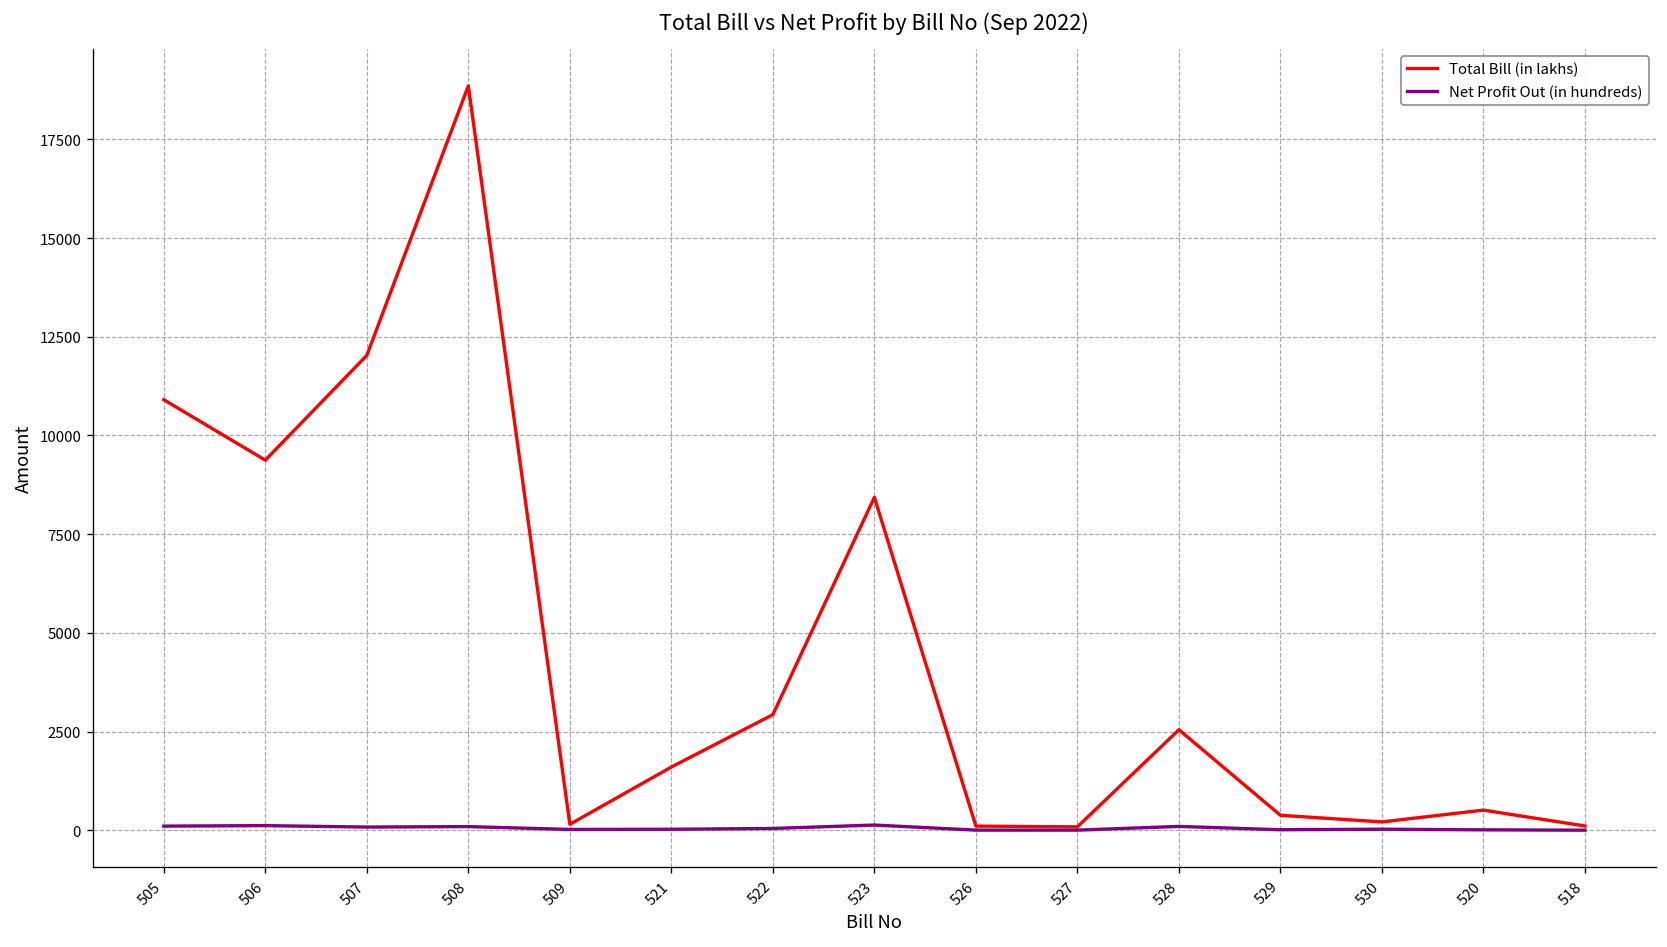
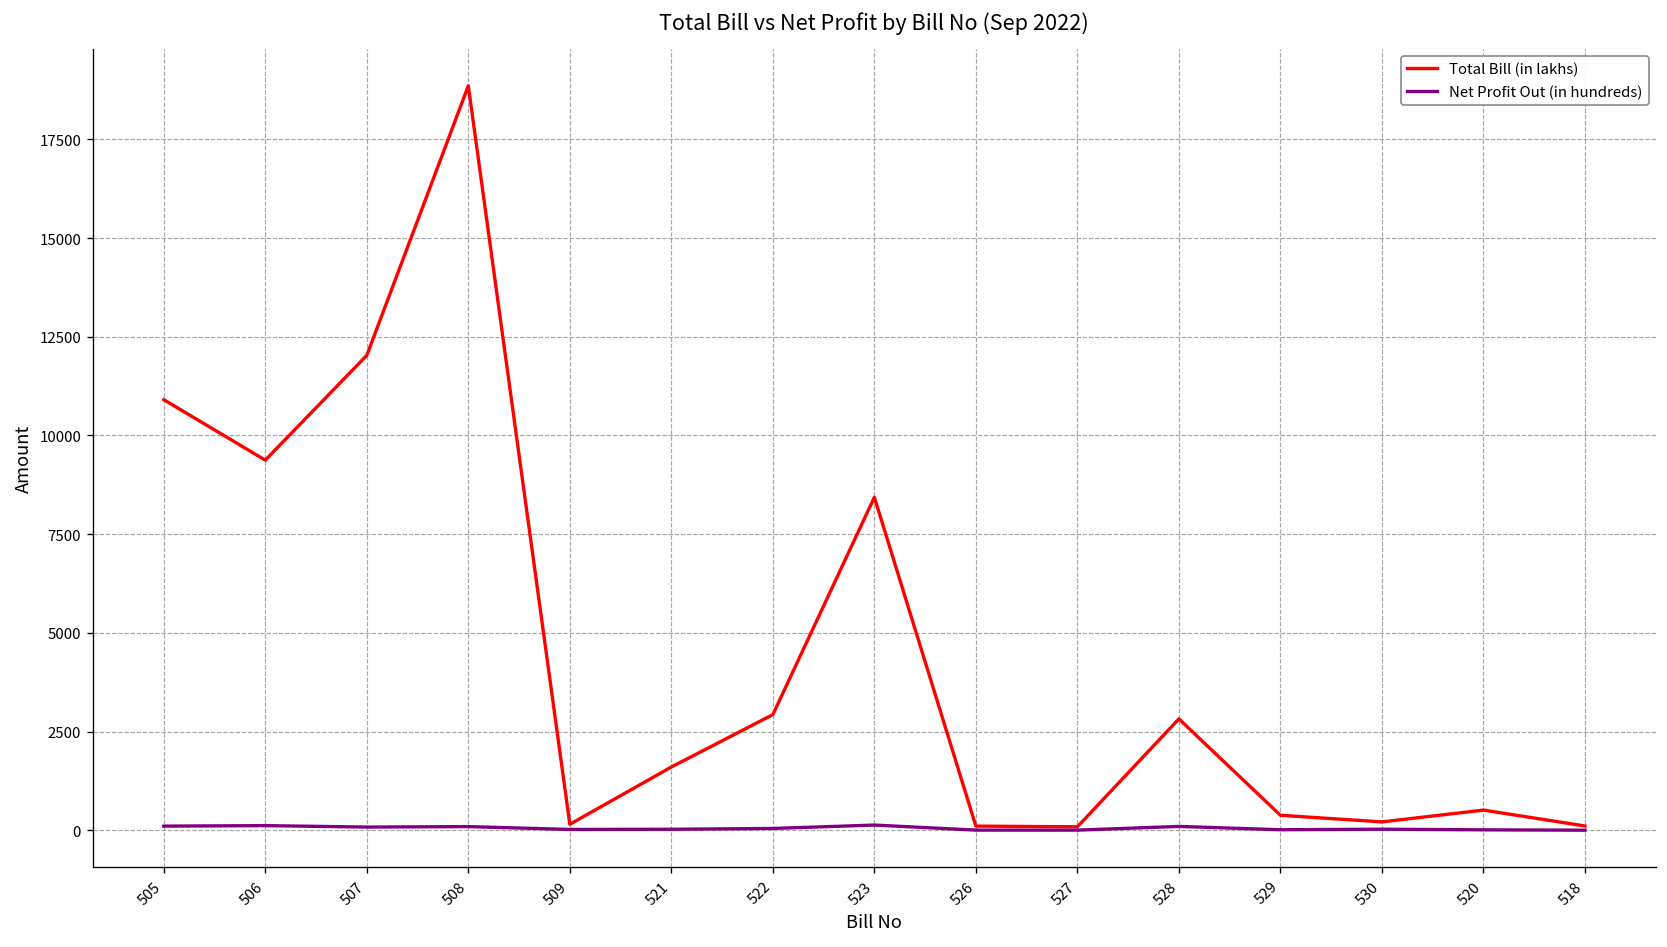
  {
    "Total Bill (in lakhs)": {
      "505": 10900,
      "506": 9400,
      "507": 12000,
      "508": 18900,
      "509": 200,
      "521": 1600,
      "522": 2900,
      "523": 8400,
      "526": 100,
      "527": 100,
-     "528": 2500,
+     "528": 2800,
      "529": 400,
      "530": 200,
      "520": 500,
      "518": 100
    },
    "Net Profit Out (in hundreds)": {
      "505": 100,
      "506": 100,
      "507": 100,
      "508": 100,
      "509": 0,
      "521": 0,
      "522": 0,
      "523": 100,
      "526": 0,
      "527": 0,
      "528": 100,
      "529": 0,
      "530": 0,
      "520": 0,
      "518": 0
    }
  }
